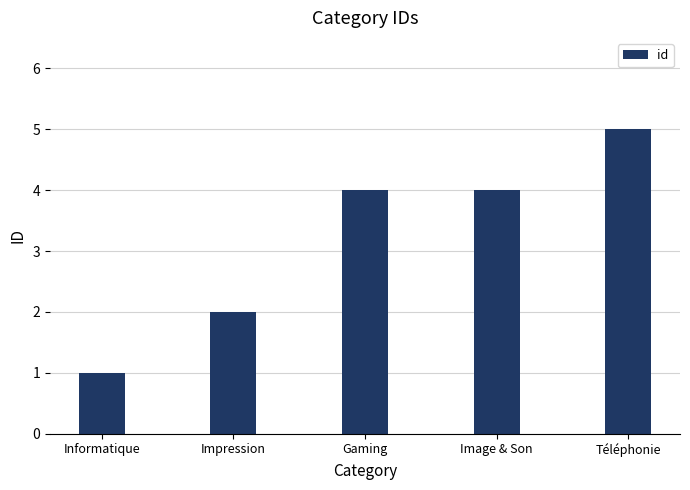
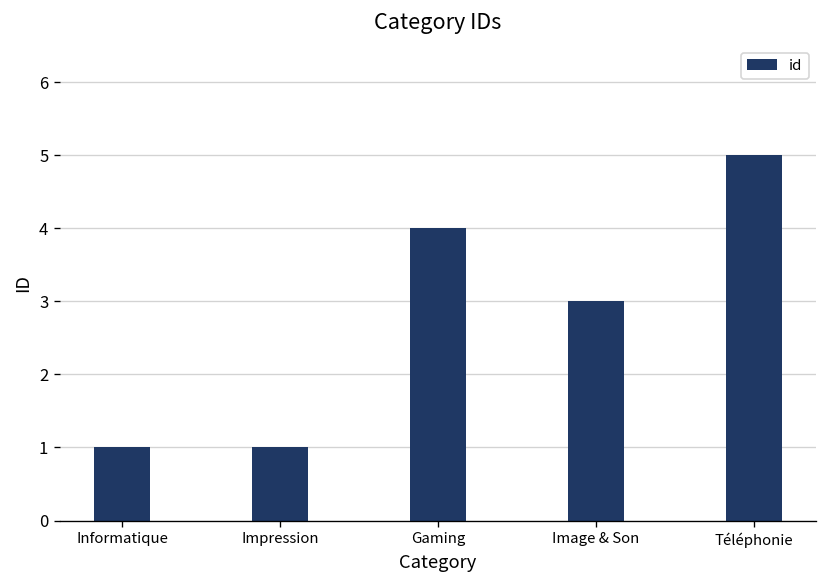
  {
    "Informatique": 1,
-   "Impression": 2,
+   "Impression": 1,
    "Gaming": 4,
-   "Image & Son": 4,
+   "Image & Son": 3,
    "Téléphonie": 5
  }
